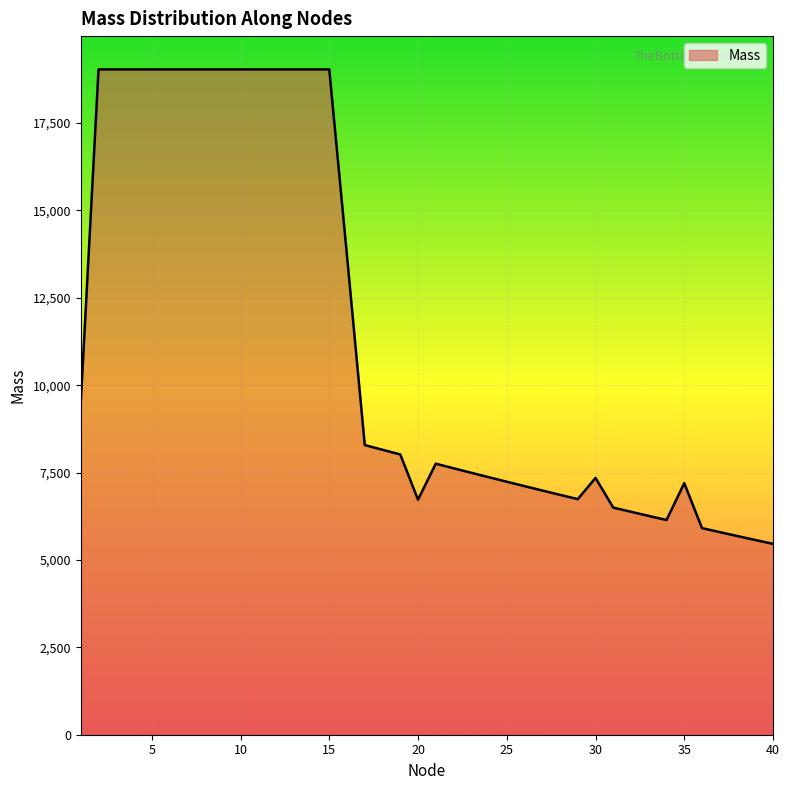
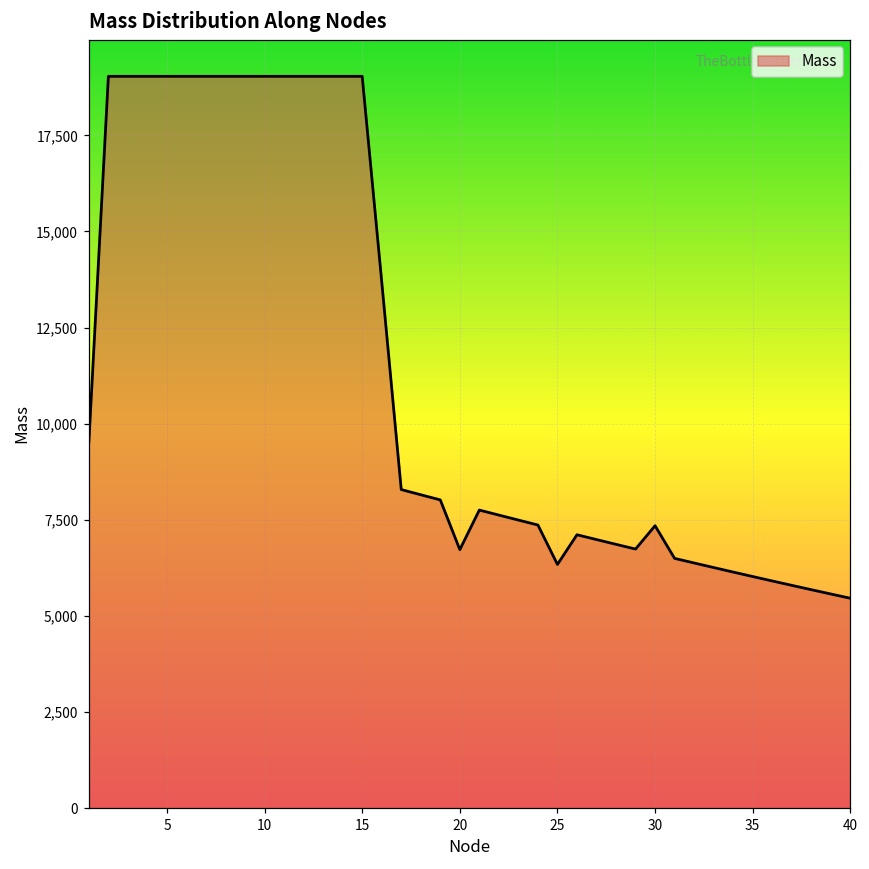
  {
    "5": "19,000",
    "10": "19,000",
    "15": "19,000",
    "20": "6,700",
-   "25": "7,200",
+   "25": "6,300",
    "30": "7,300",
-   "35": "7,200",
+   "35": "6,000",
    "40": "5,500"
  }
